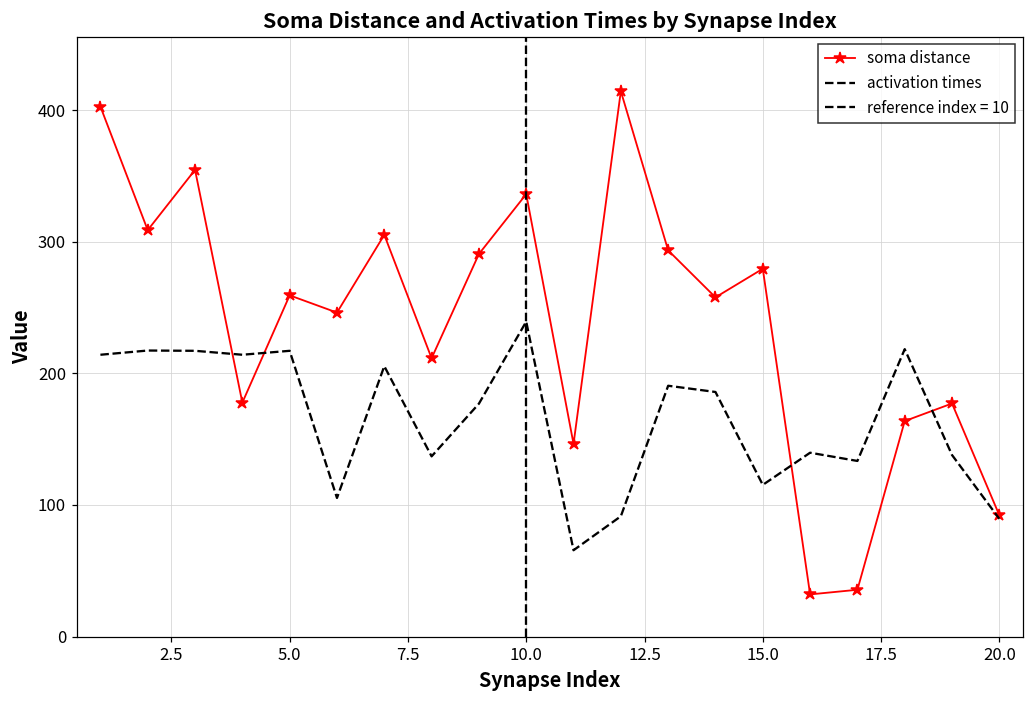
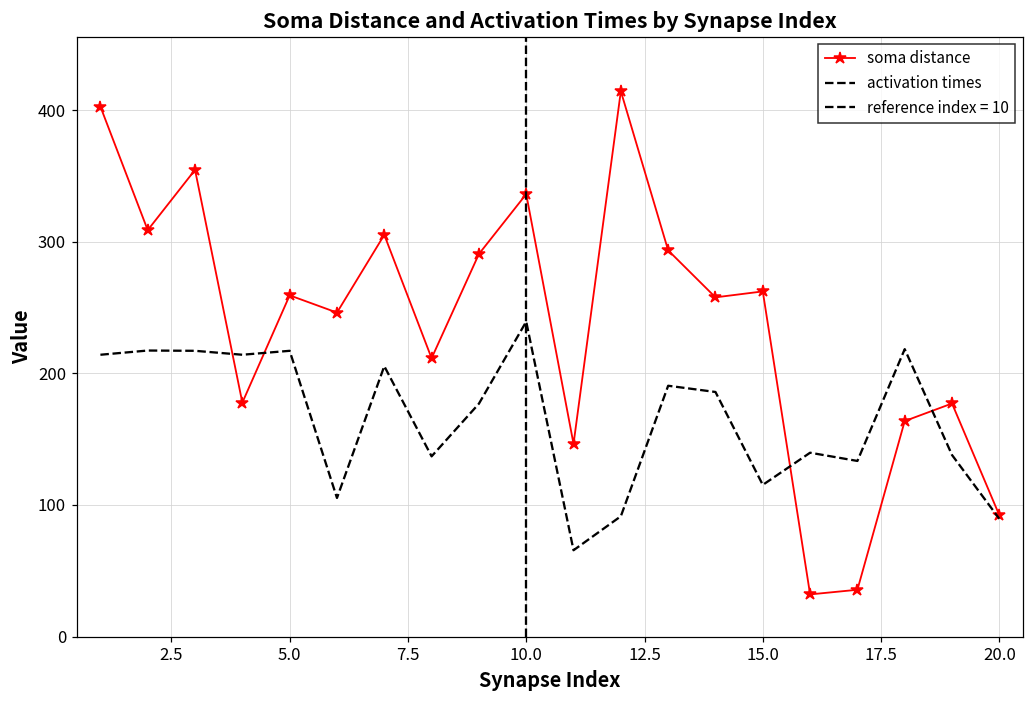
  {
    "soma distance": {
      "5.0": 259,
      "10.0": 336,
-     "15.0": 279,
+     "15.0": 262,
      "20.0": 92
    },
    "activation times": {
      "5.0": 217,
      "10.0": 239,
      "15.0": 115,
      "20.0": 89
    }
  }
